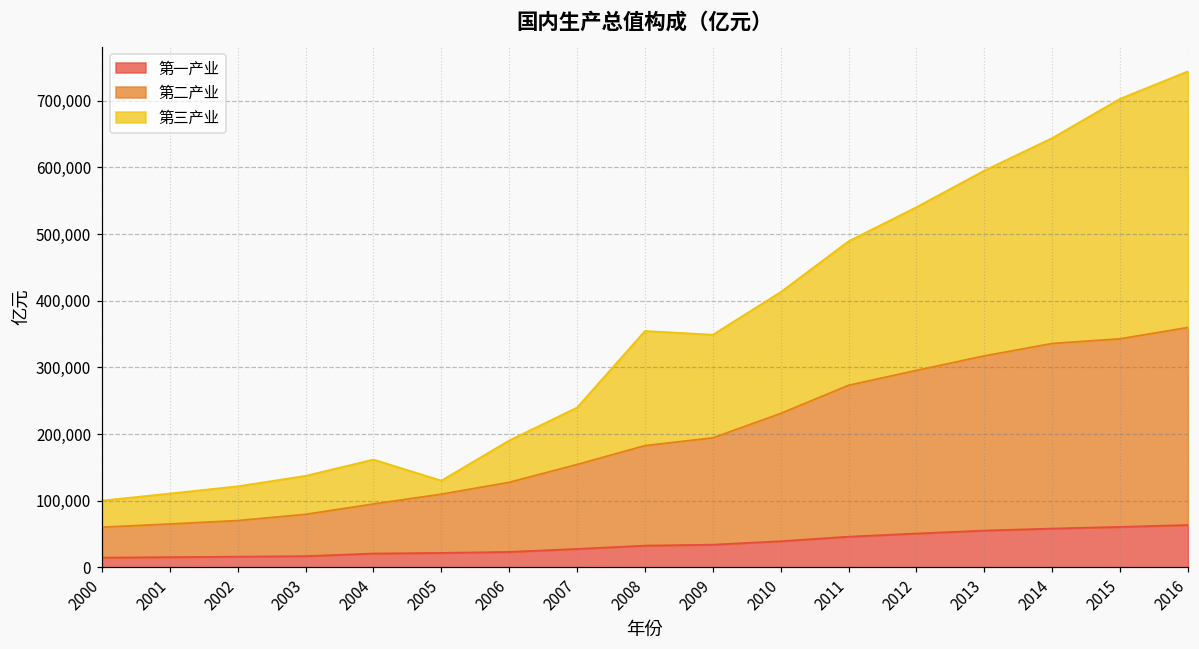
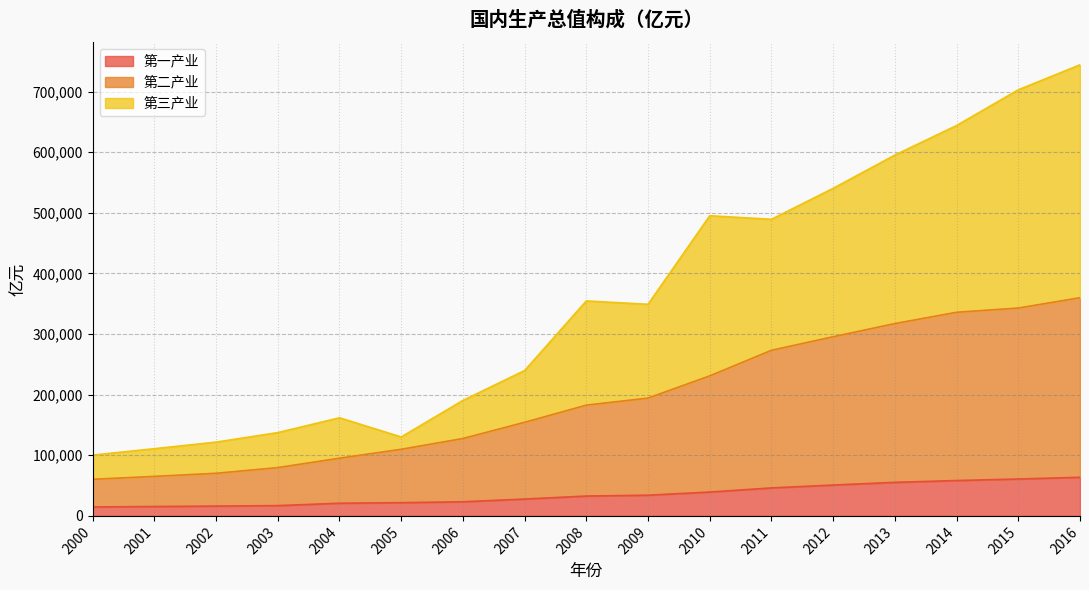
  {
    "第三产业": {
      "2000": "40,000",
      "2001": "50,000",
      "2002": "50,000",
      "2003": "60,000",
      "2004": "70,000",
      "2005": "20,000",
      "2006": "60,000",
      "2007": "90,000",
      "2008": "170,000",
      "2009": "150,000",
-     "2010": "180,000",
+     "2010": "260,000",
      "2011": "220,000",
      "2012": "240,000",
      "2013": "280,000",
      "2014": "310,000",
      "2015": "360,000",
      "2016": "380,000"
    }
  }
